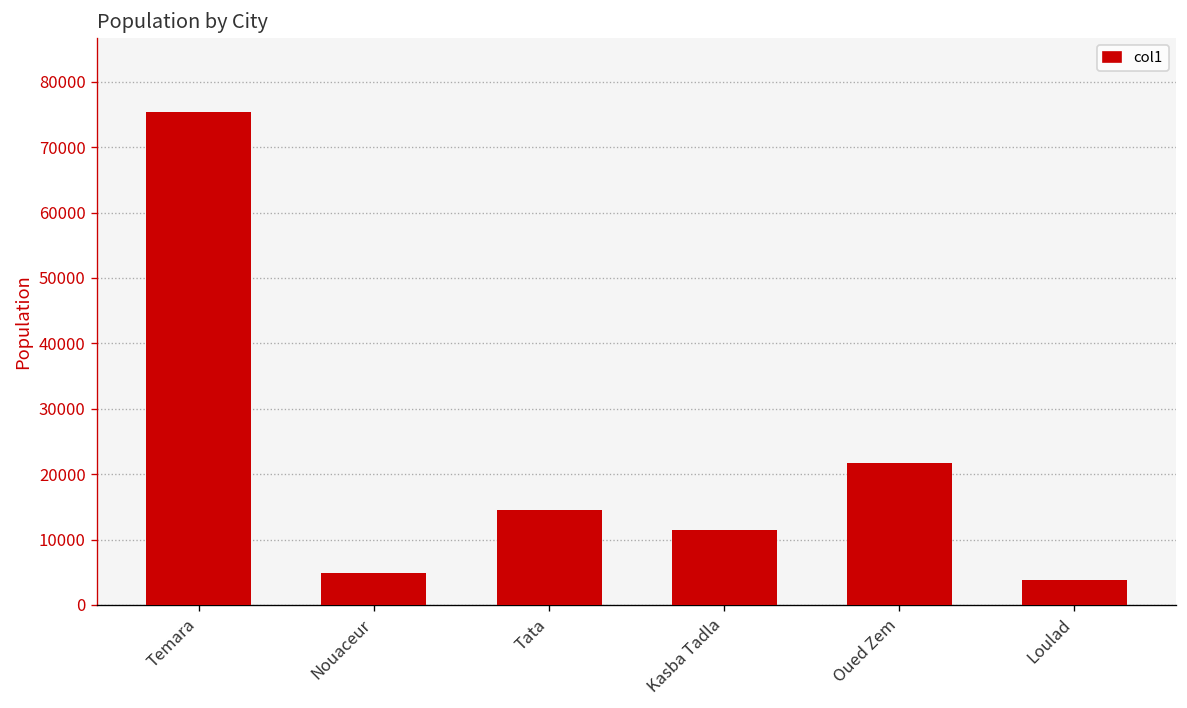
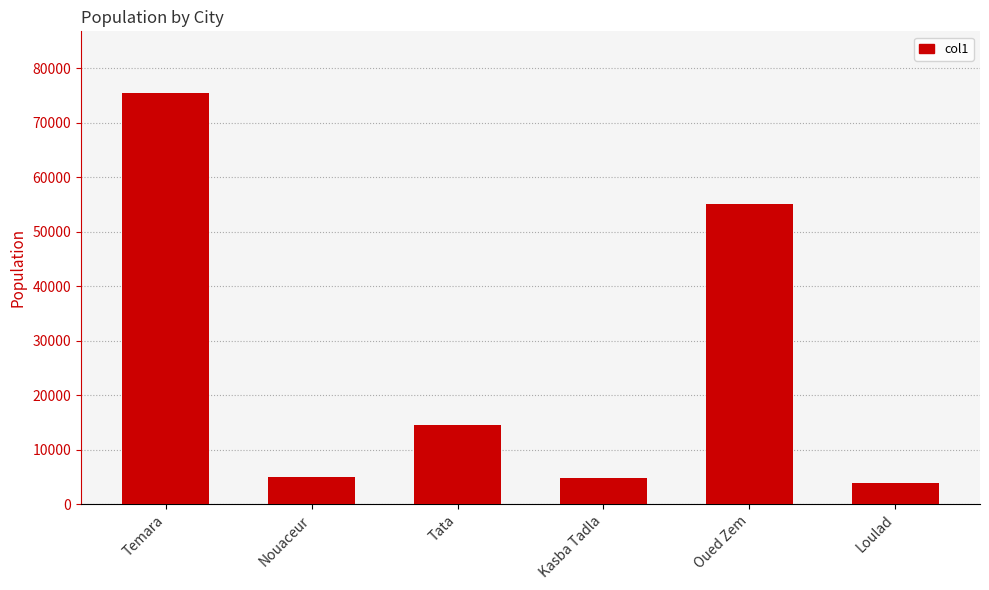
  {
    "Temara": 75000,
    "Nouaceur": 5000,
    "Tata": 15000,
-   "Kasba Tadla": 11000,
-   "Oued Zem": 22000,
+   "Kasba Tadla": 5000,
+   "Oued Zem": 55000,
    "Loulad": 4000
  }
